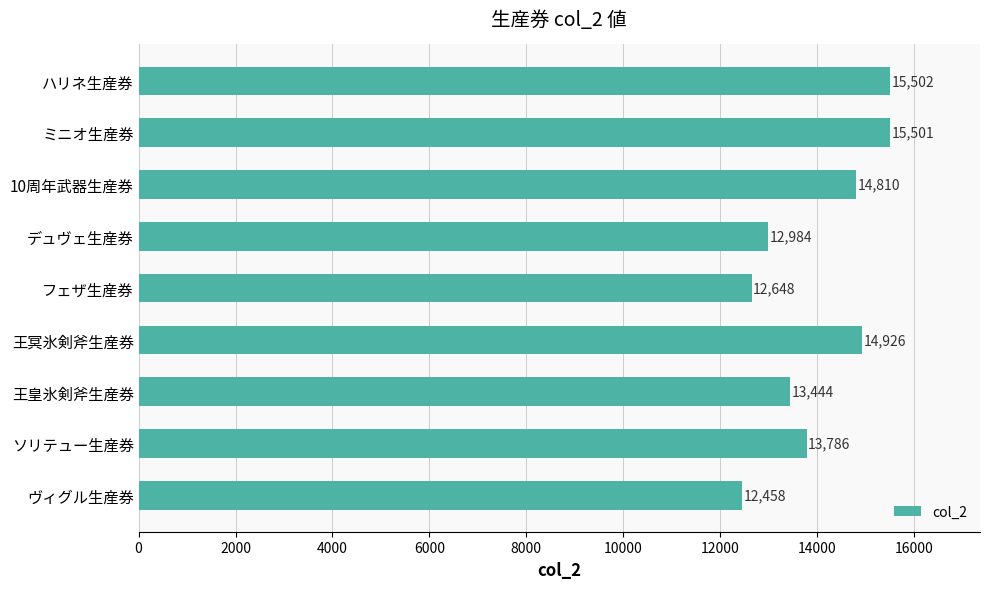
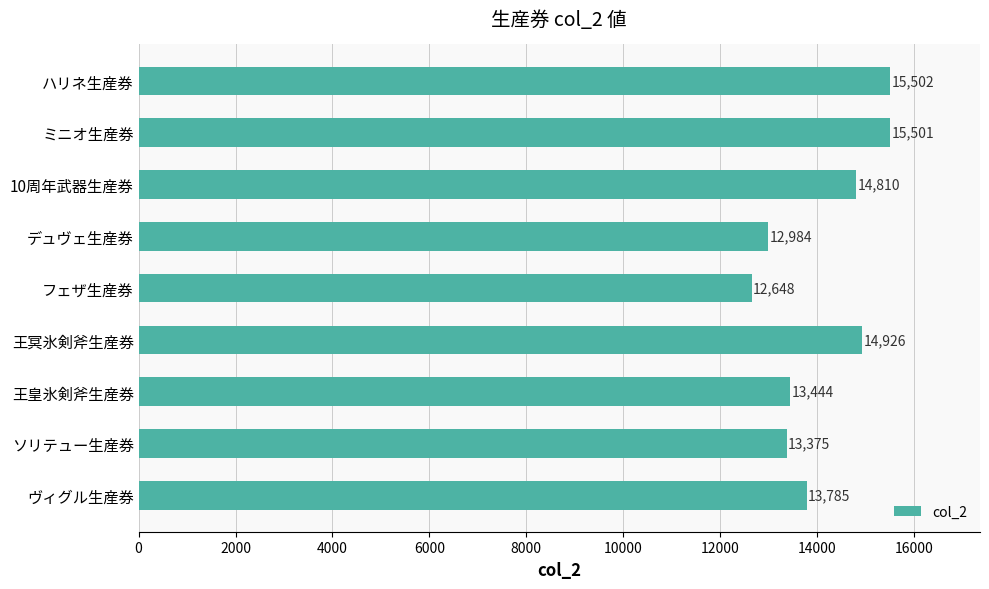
  {
    "ハリネ生産券": "15,502",
    "ミニオ生産券": "15,501",
    "10周年武器生産券": "14,810",
    "デュヴェ生産券": "12,984",
    "フェザ生産券": "12,648",
    "王冥氷剣斧生産券": "14,926",
    "王皇氷剣斧生産券": "13,444",
-   "ソリテュー生産券": "13,786",
-   "ヴィグル生産券": "12,458"
+   "ソリテュー生産券": "13,375",
+   "ヴィグル生産券": "13,785"
  }
